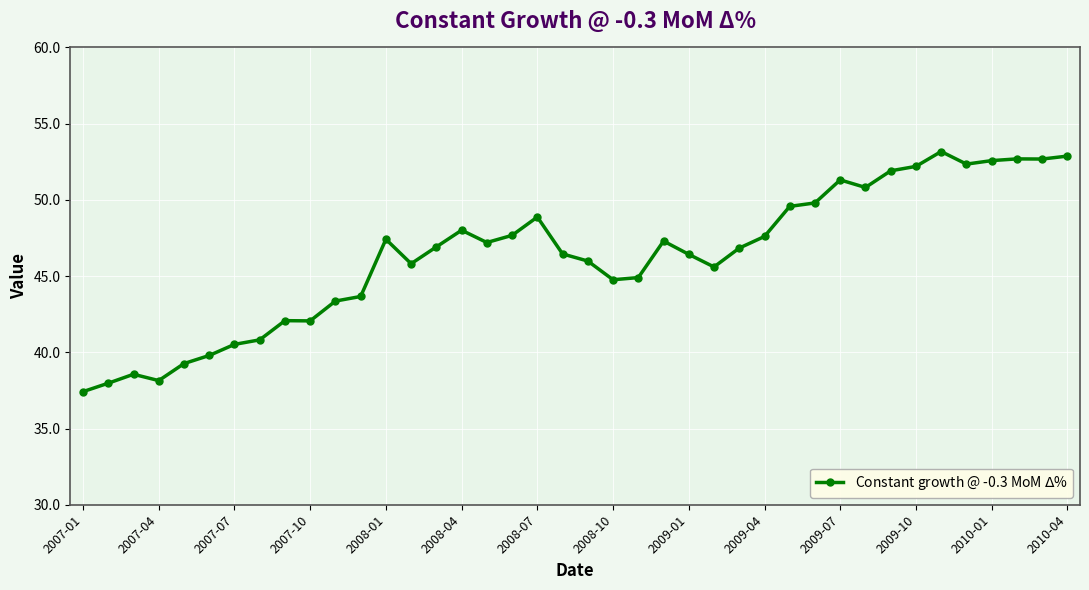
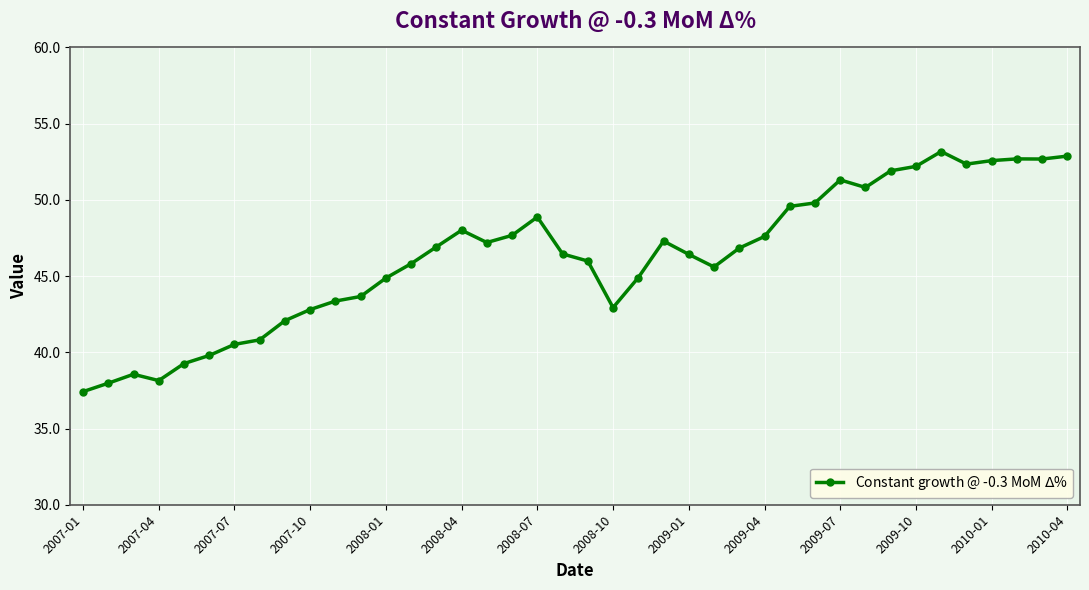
  {
    "2007-01": 37.4,
    "2007-04": 38.1,
    "2007-07": 40.5,
-   "2007-10": 42.1,
-   "2008-01": 47.4,
+   "2007-10": 42.8,
+   "2008-01": 44.9,
    "2008-04": 48.0,
    "2008-07": 48.9,
-   "2008-10": 44.8,
+   "2008-10": 42.9,
    "2009-01": 46.4,
    "2009-04": 47.6,
    "2009-07": 51.3,
    "2009-10": 52.2,
    "2010-01": 52.6,
    "2010-04": 52.9
  }
